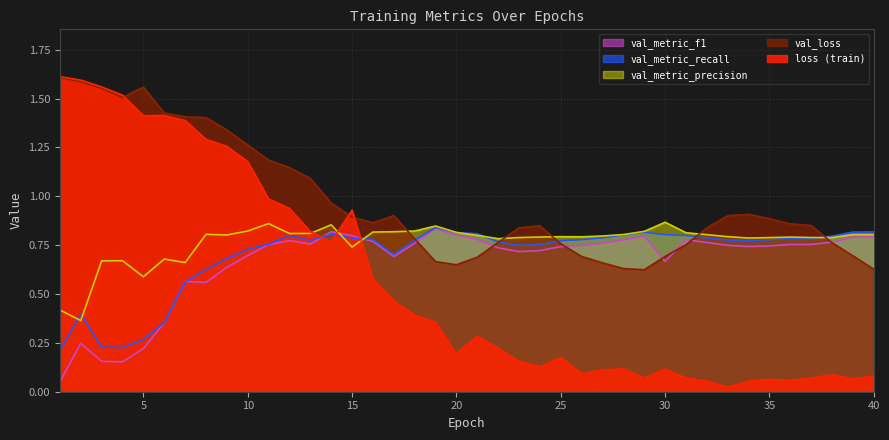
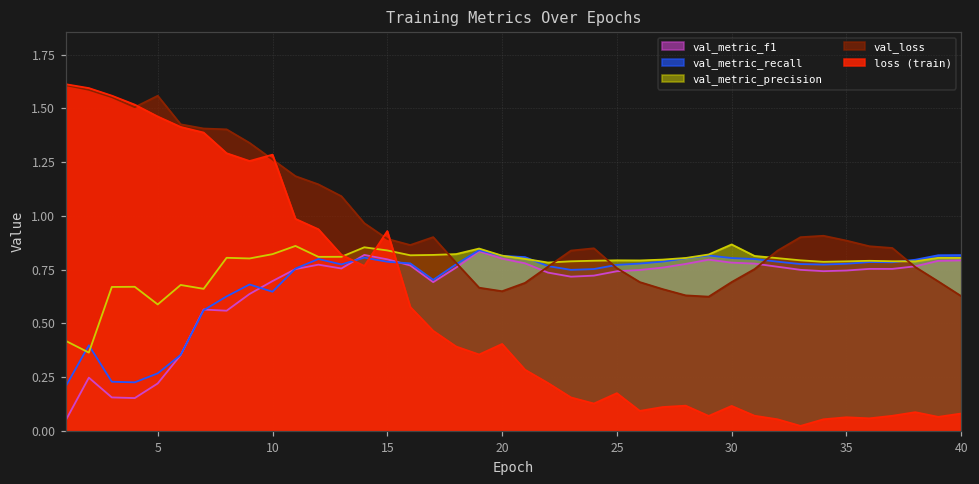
  {
    "val_metric_f1": {
      "5": 0.22,
      "10": 0.70,
      "25": 0.74,
-     "30": 0.67,
+     "30": 0.78,
      "35": 0.75
    },
    "val_metric_recall": {
      "5": 0.27,
-     "10": 0.73,
+     "10": 0.65,
      "25": 0.77,
      "30": 0.80
    },
    "val_metric_precision": {
      "5": 0.59,
      "10": 0.82,
-     "15": 0.74,
+     "15": 0.84,
      "25": 0.79,
      "30": 0.87
    },
    "val_loss": {
      "5": 1.56,
      "10": 1.26,
      "15": 0.89,
      "20": 0.65,
      "25": 0.76,
      "30": 0.69,
      "35": 0.88,
      "40": 0.63
    },
    "loss (train)": {
-     "5": 1.41,
-     "10": 1.18,
+     "5": 1.46,
+     "10": 1.28,
      "15": 0.93,
-     "20": 0.19,
+     "20": 0.40,
      "25": 0.18,
      "30": 0.12,
      "35": 0.06,
      "40": 0.08
    }
  }
